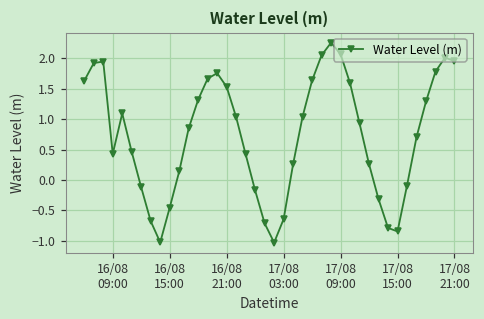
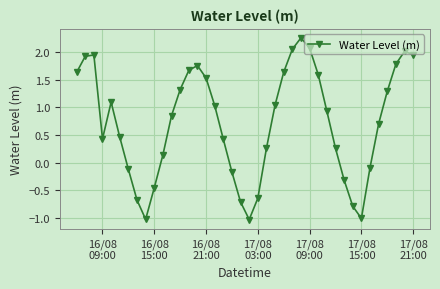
  {
    "16/08 09:00": 0.4,
    "16/08 15:00": -0.5,
    "16/08 21:00": 1.5,
    "17/08 03:00": -0.6,
-   "17/08 15:00": -0.8,
+   "17/08 15:00": -1.0,
    "17/08 21:00": 2.0
  }
